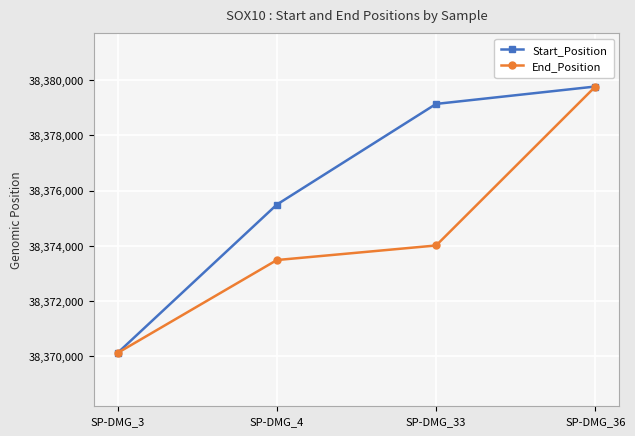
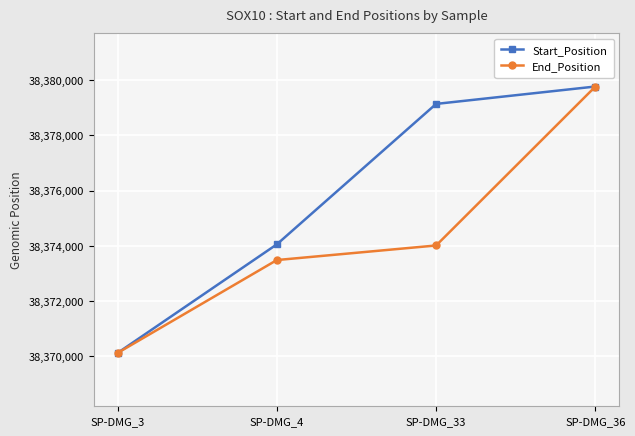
  {
    "Start_Position": {
-     "SP-DMG_4": "38,375,500",
+     "SP-DMG_4": "38,374,100",
      "SP-DMG_33": "38,379,100"
    },
    "End_Position": {
      "SP-DMG_4": "38,373,500",
      "SP-DMG_33": "38,374,000"
    }
  }
